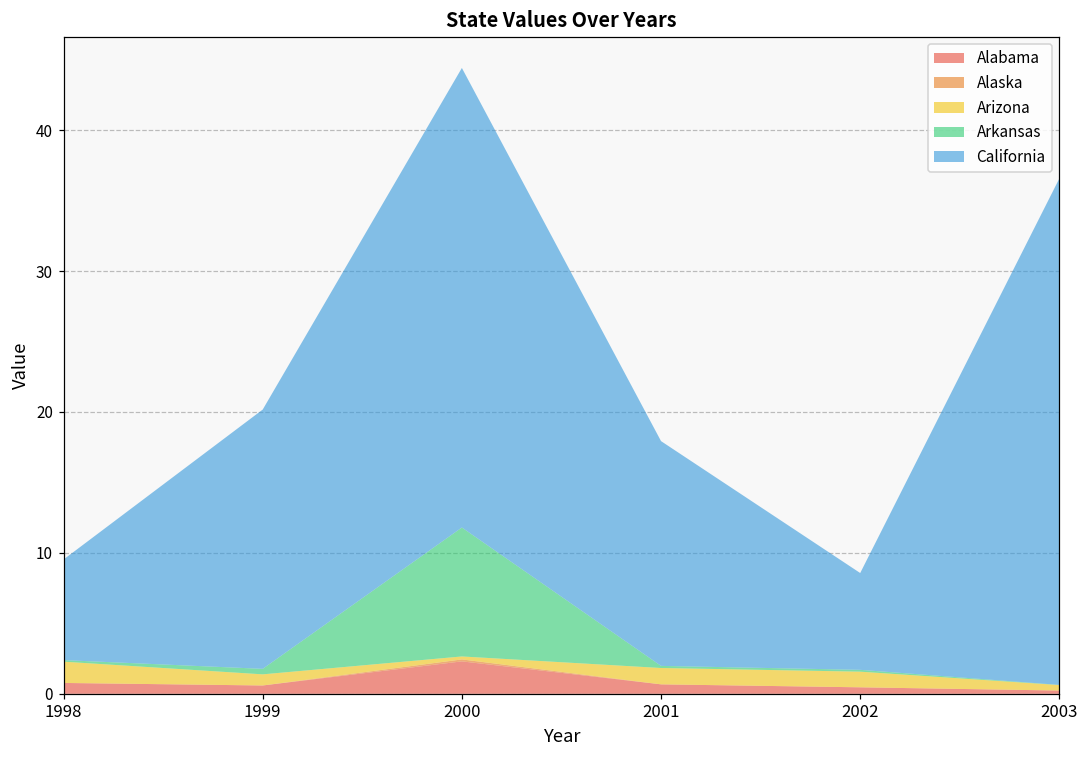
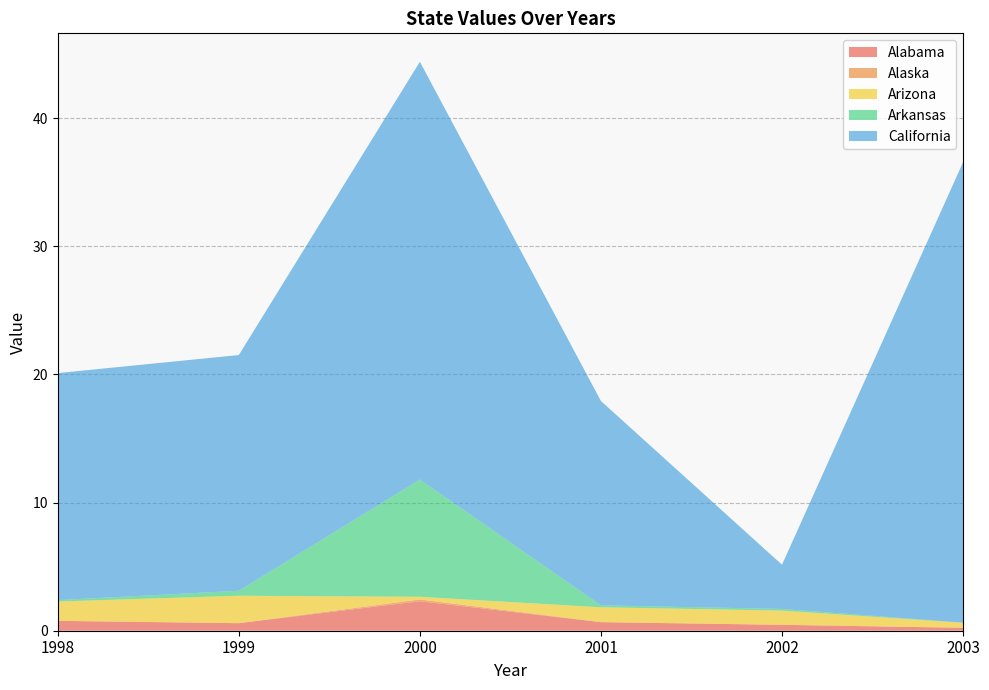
  {
    "Arizona": {
-     "1999": 0.8,
+     "1999": 2.1,
      "2000": 0.2
    },
    "Arkansas": {
      "1999": 0.4,
      "2000": 9.2
    },
    "California": {
-     "1998": 7.1,
+     "1998": 17.7,
      "1999": 18.4,
      "2000": 32.6,
      "2001": 16.0,
-     "2002": 6.9,
+     "2002": 3.5,
      "2003": 35.9
    }
  }
